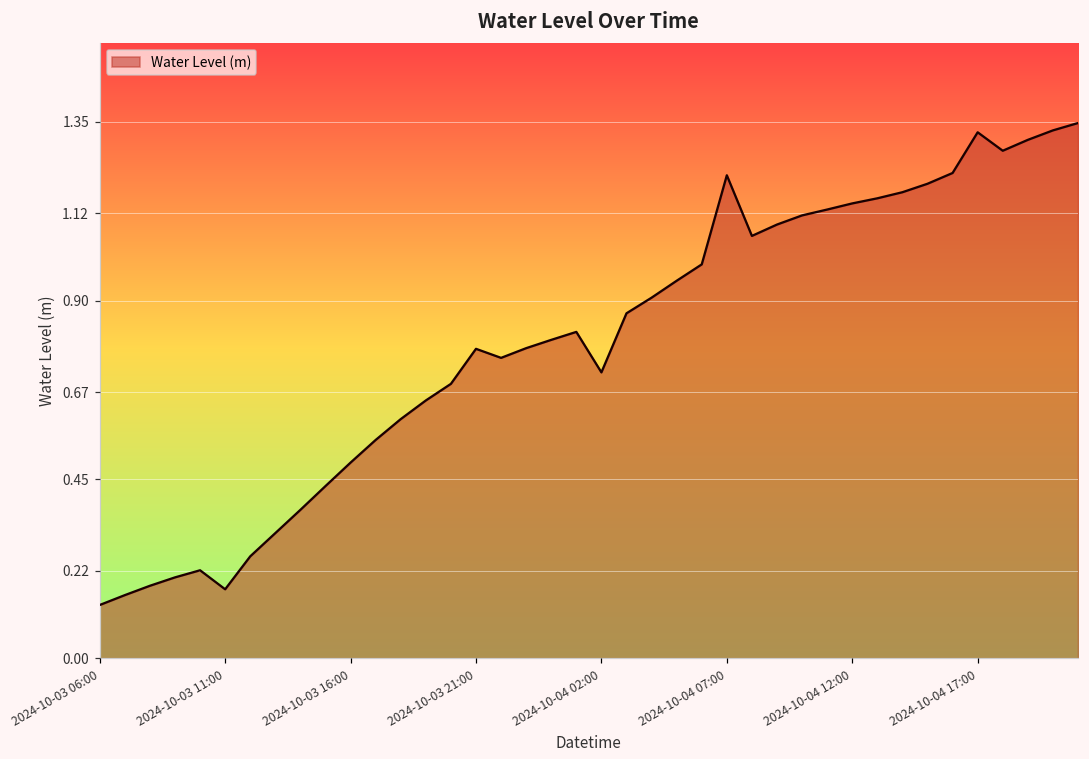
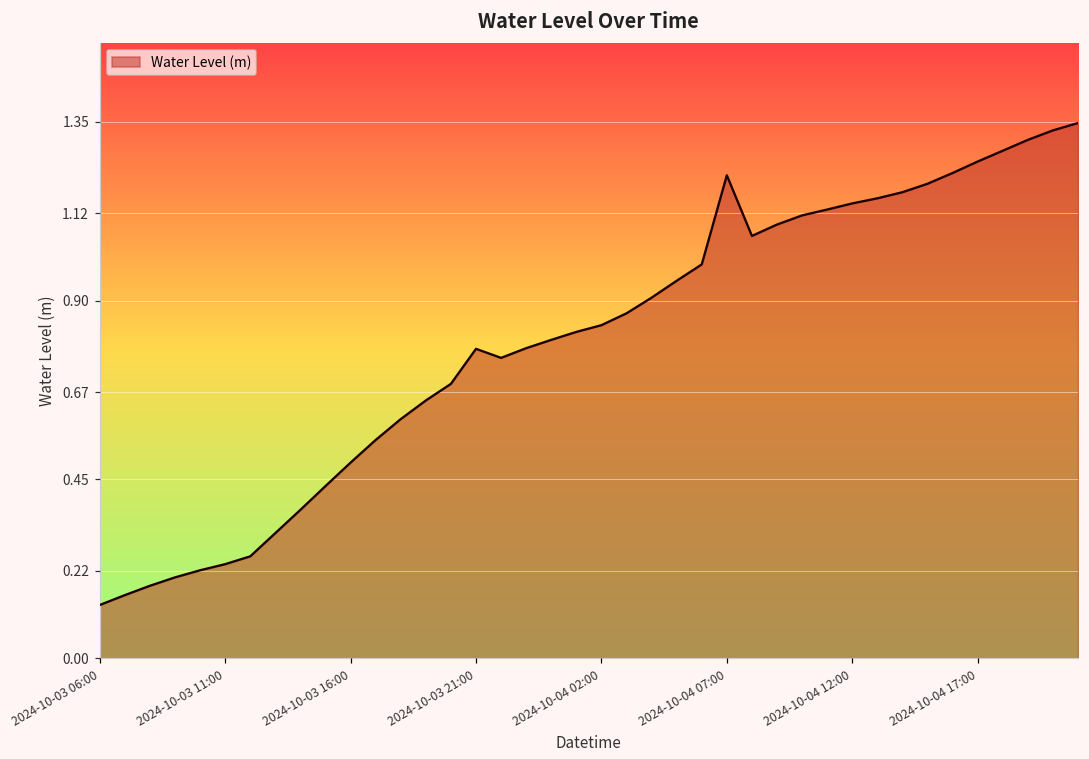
  {
    "2024-10-03 06:00": 0.13,
-   "2024-10-03 11:00": 0.17,
+   "2024-10-03 11:00": 0.24,
    "2024-10-03 16:00": 0.49,
    "2024-10-03 21:00": 0.78,
-   "2024-10-04 02:00": 0.72,
+   "2024-10-04 02:00": 0.84,
    "2024-10-04 07:00": 1.22,
    "2024-10-04 12:00": 1.14,
-   "2024-10-04 17:00": 1.32
+   "2024-10-04 17:00": 1.25
  }
